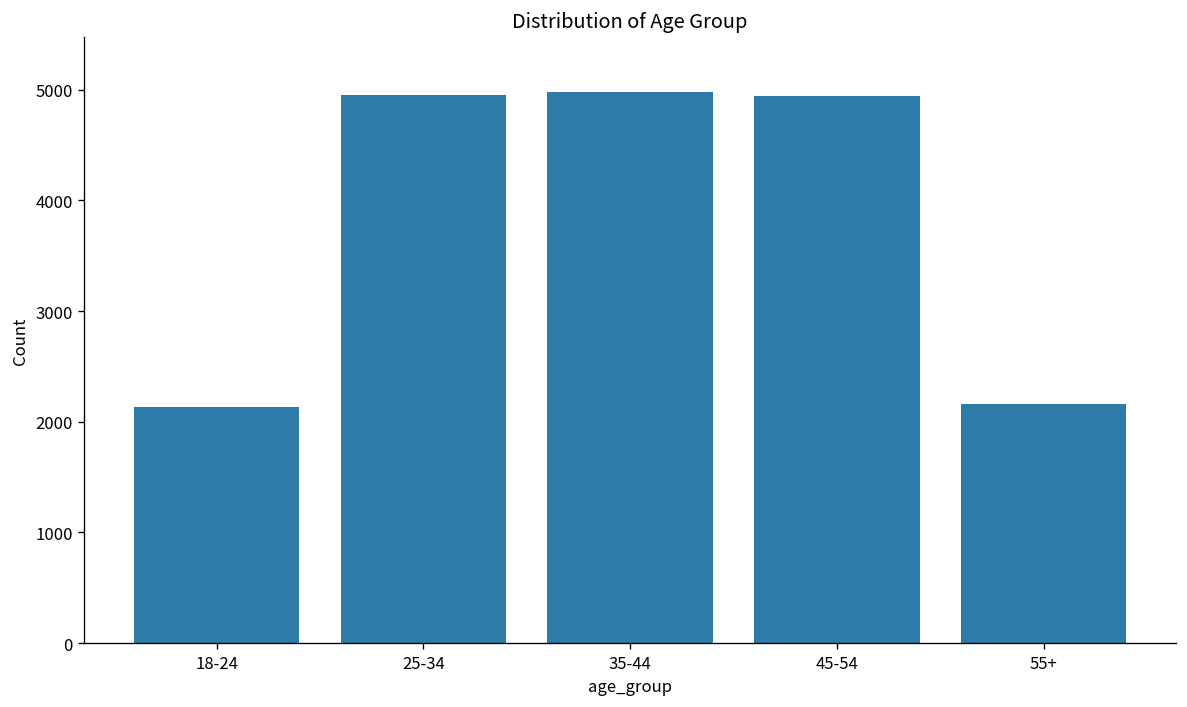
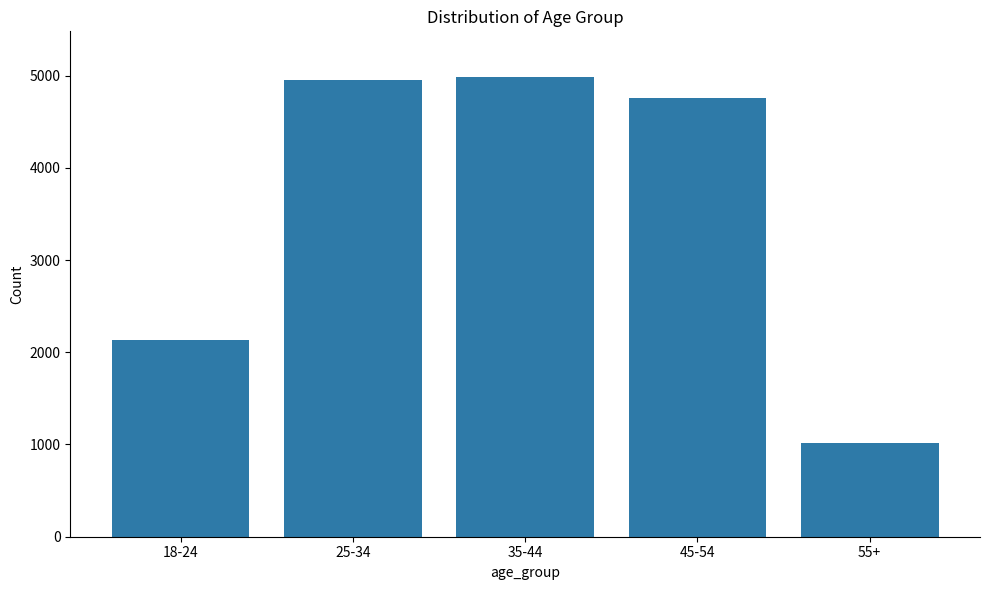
  {
    "18-24": 2100,
    "25-34": 4900,
    "35-44": 5000,
-   "45-54": 4900,
-   "55+": 2200
+   "45-54": 4800,
+   "55+": 1000
  }
